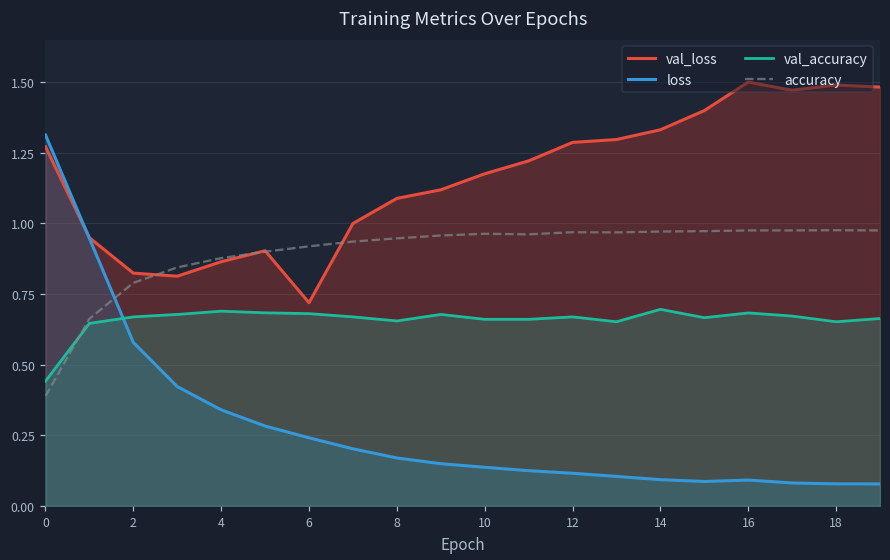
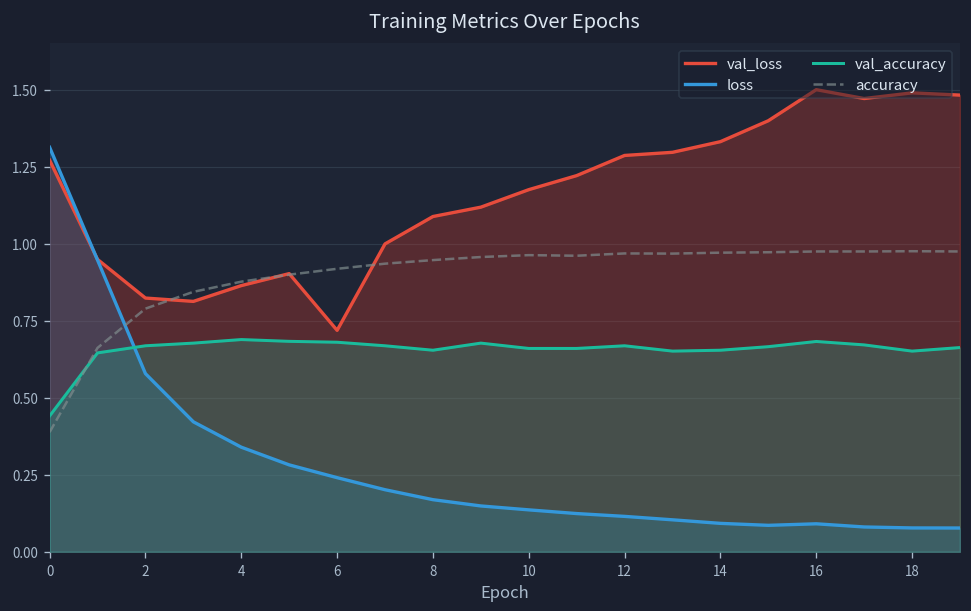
  {
    "val_loss": {
      "0": 1.27,
      "2": 0.82,
      "4": 0.86,
      "6": 0.72,
      "8": 1.09,
      "10": 1.18,
      "12": 1.29,
      "14": 1.33
    },
    "loss": {
      "0": 1.31,
      "2": 0.58,
      "4": 0.34,
      "6": 0.24,
      "8": 0.17,
      "10": 0.14,
      "12": 0.12,
      "14": 0.09,
      "16": 0.09,
      "18": 0.08
    },
    "val_accuracy": {
      "0": 0.44,
      "2": 0.67,
      "4": 0.69,
      "6": 0.68,
      "8": 0.65,
      "10": 0.66,
      "12": 0.67,
-     "14": 0.70,
+     "14": 0.65,
      "16": 0.68,
      "18": 0.65
    },
    "accuracy": {
      "0": 0.39,
      "2": 0.79,
      "4": 0.88,
      "6": 0.92,
      "8": 0.95,
      "10": 0.96,
      "12": 0.97,
      "14": 0.97,
      "16": 0.97,
      "18": 0.98
    }
  }
